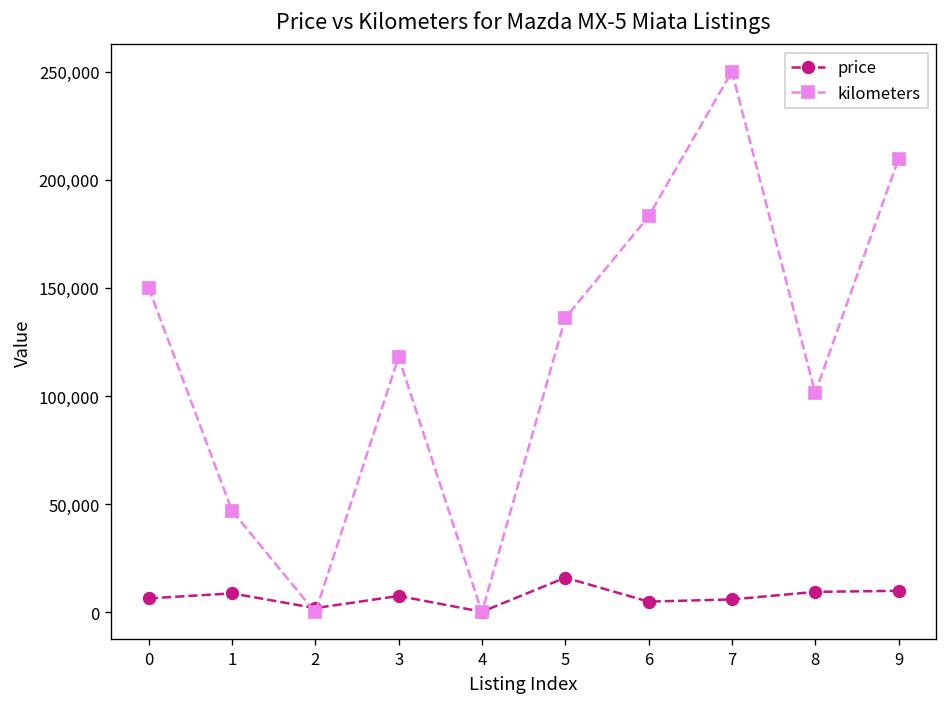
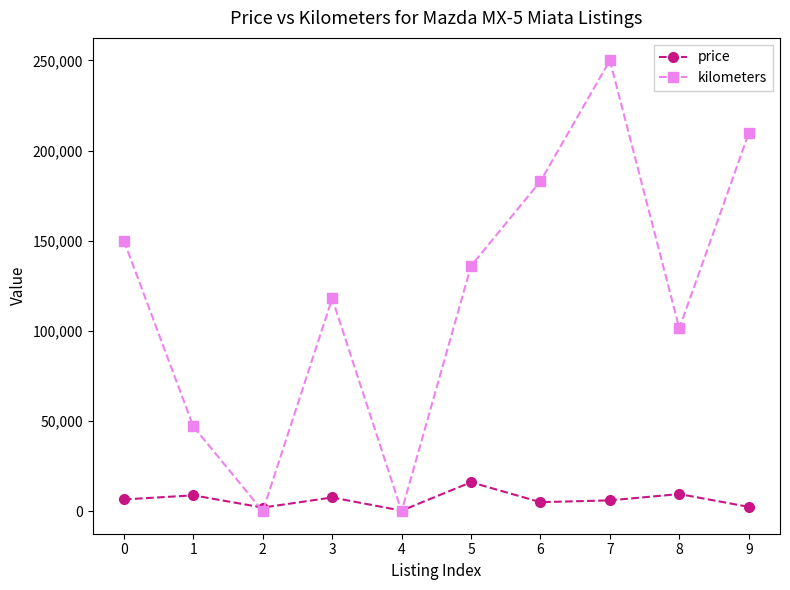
  {
    "price": {
      "0": "7,000",
      "1": "9,000",
      "2": "2,000",
      "3": "8,000",
      "5": "16,000",
      "6": "5,000",
      "7": "6,000",
      "8": "10,000",
-     "9": "10,000"
+     "9": "2,000"
    },
    "kilometers": {
      "0": "150,000",
      "1": "47,000",
      "2": "0",
      "3": "118,000",
      "5": "136,000",
      "6": "183,000",
      "7": "250,000",
      "8": "101,000",
      "9": "210,000"
    }
  }
